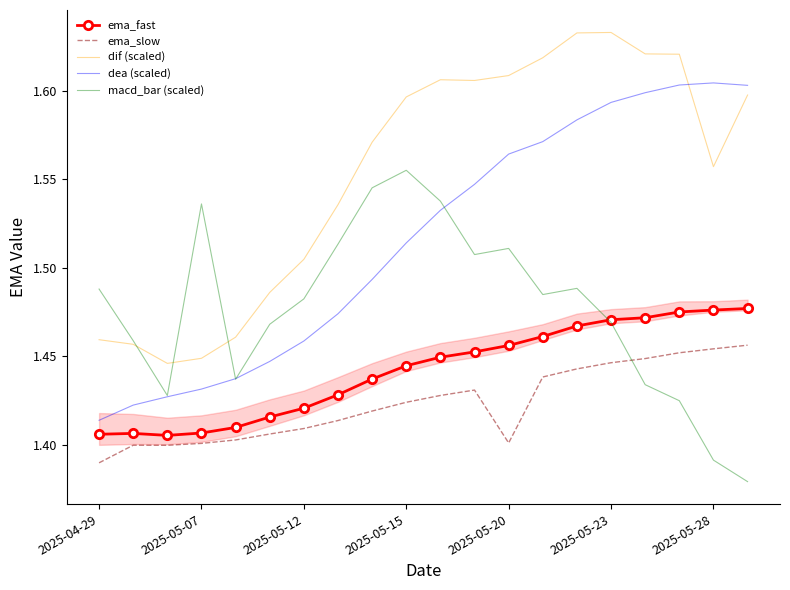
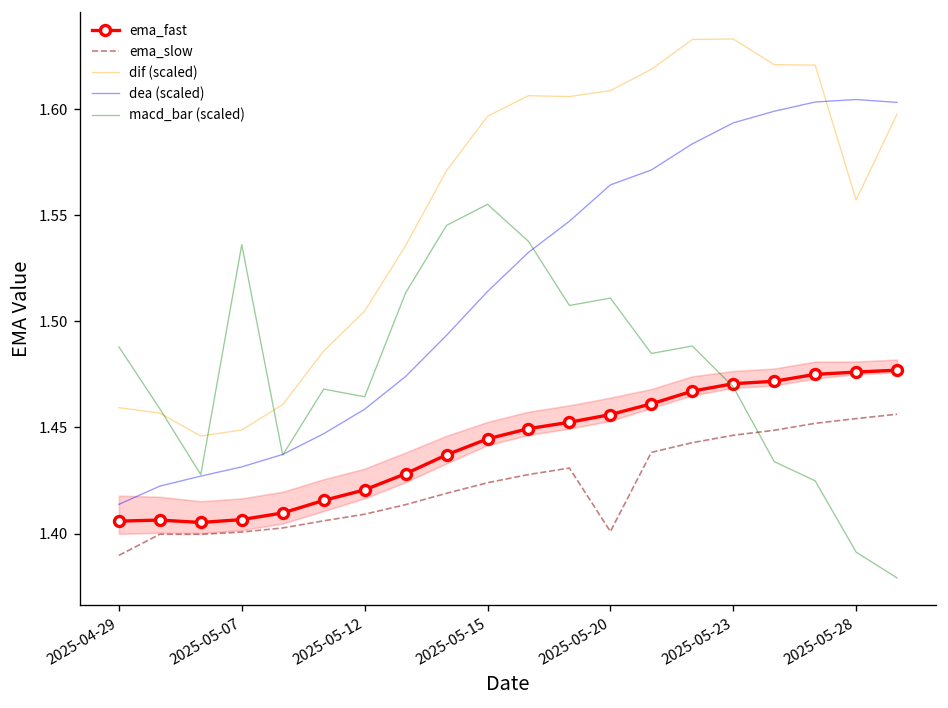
  {
    "ema_slow": {
      "2025-04-29": 1.390,
      "2025-05-07": 1.401,
      "2025-05-12": 1.409,
      "2025-05-15": 1.424,
      "2025-05-20": 1.401,
      "2025-05-23": 1.446,
      "2025-05-28": 1.454
    },
    "dif (scaled)": {
      "2025-04-29": 1.459,
      "2025-05-07": 1.449,
      "2025-05-12": 1.505,
      "2025-05-15": 1.597,
      "2025-05-20": 1.609,
      "2025-05-23": 1.633,
      "2025-05-28": 1.557
    },
    "dea (scaled)": {
      "2025-04-29": 1.414,
      "2025-05-07": 1.431,
      "2025-05-12": 1.459,
      "2025-05-15": 1.514,
      "2025-05-20": 1.564,
      "2025-05-23": 1.594,
      "2025-05-28": 1.605
    },
    "macd_bar (scaled)": {
      "2025-04-29": 1.488,
      "2025-05-07": 1.536,
-     "2025-05-12": 1.482,
+     "2025-05-12": 1.464,
      "2025-05-15": 1.555,
      "2025-05-20": 1.511,
      "2025-05-23": 1.469,
      "2025-05-28": 1.391
    }
  }
